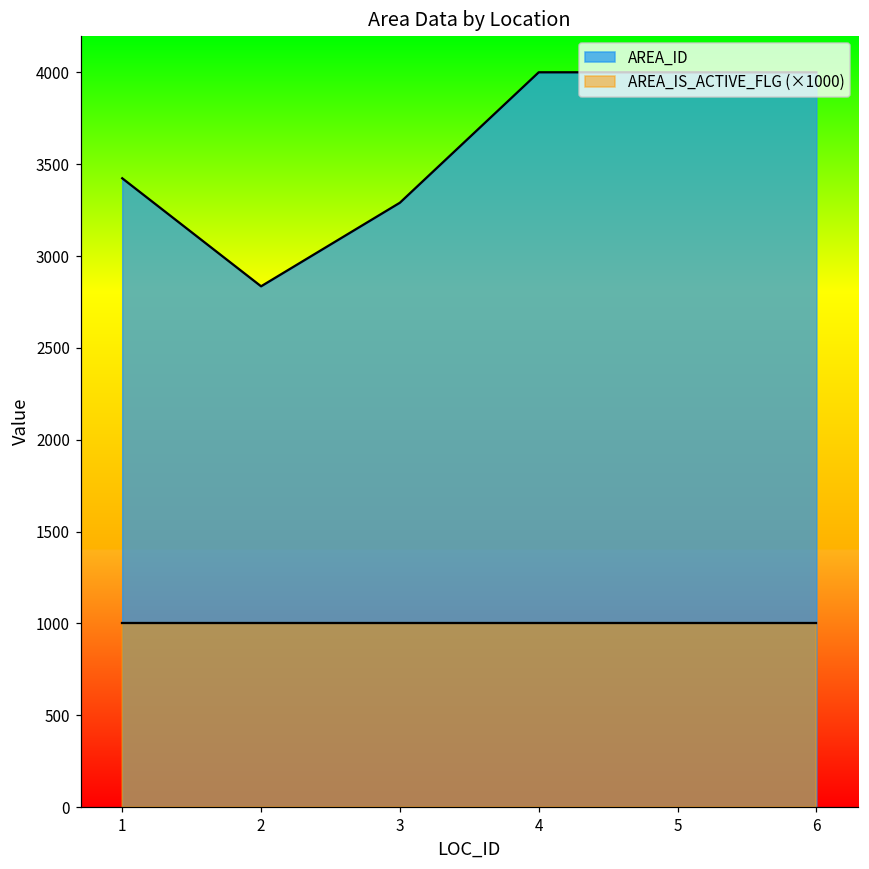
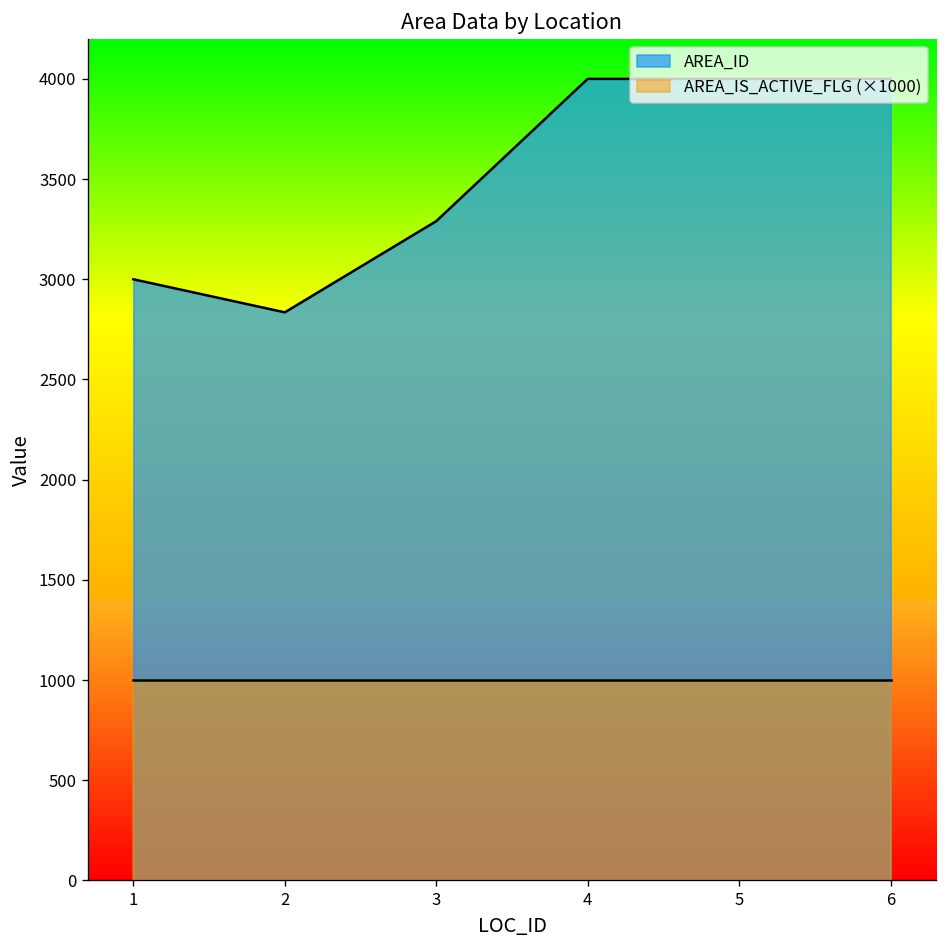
  {
    "AREA_ID": {
-     "1": 3420,
+     "1": 3000,
      "2": 2840,
      "3": 3290,
      "4": 4000
    },
    "AREA_IS_ACTIVE_FLG (×1000)": {
      "1": 1000,
      "2": 1000,
      "3": 1000,
      "4": 1000,
      "5": 1000,
      "6": 1000
    }
  }
